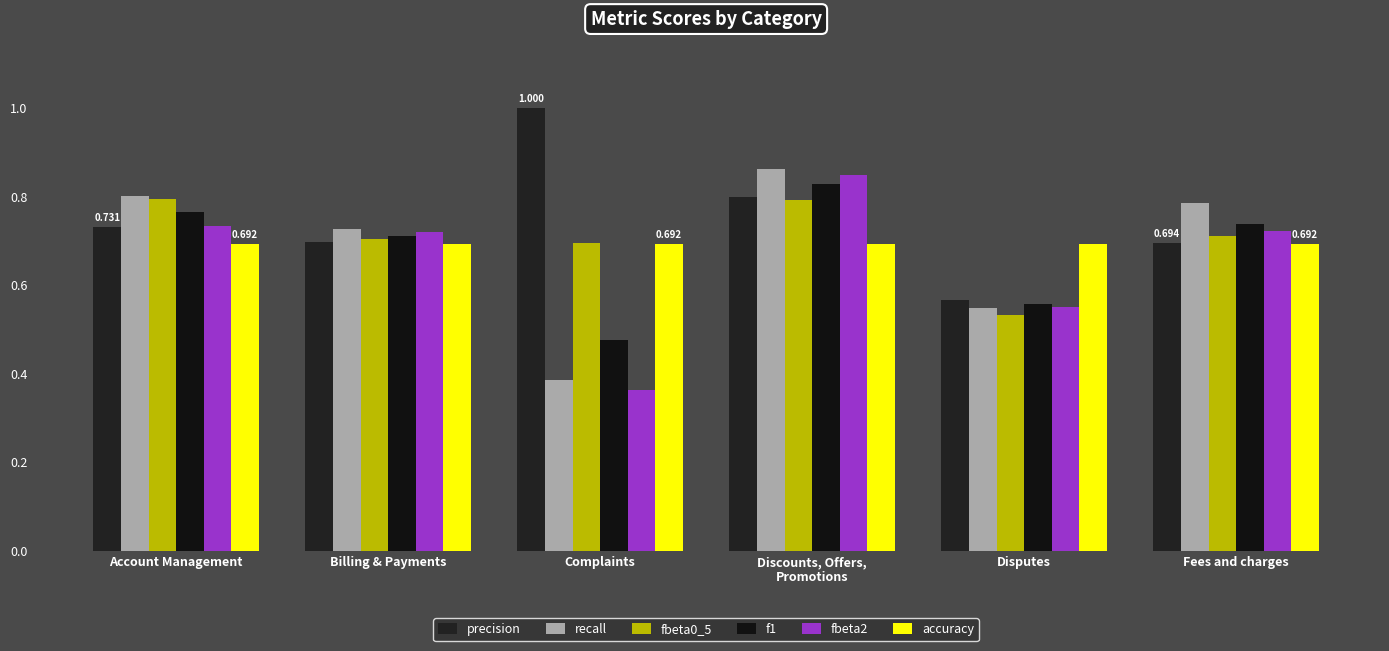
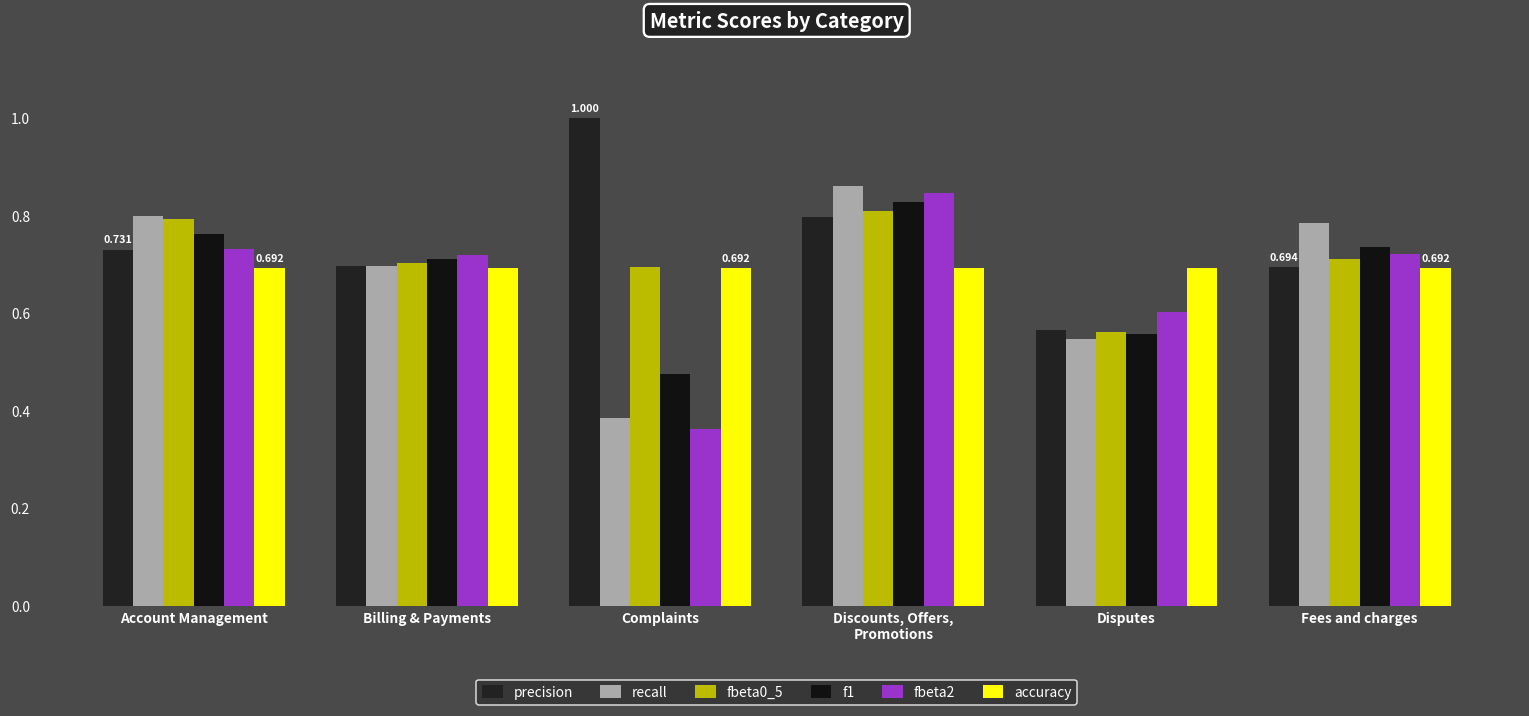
  {
    "recall": {
      "Account Management": 0.80,
-     "Billing & Payments": 0.73,
+     "Billing & Payments": 0.70,
      "Complaints": 0.39,
      "Discounts, Offers, Promotions": 0.86,
      "Disputes": 0.55,
      "Fees and charges": 0.79
    },
    "fbeta0_5": {
      "Account Management": 0.79,
      "Billing & Payments": 0.70,
      "Complaints": 0.69,
-     "Discounts, Offers, Promotions": 0.79,
-     "Disputes": 0.53,
+     "Discounts, Offers, Promotions": 0.81,
+     "Disputes": 0.56,
      "Fees and charges": 0.71
    },
    "fbeta2": {
      "Account Management": 0.73,
      "Billing & Payments": 0.72,
      "Complaints": 0.36,
      "Discounts, Offers, Promotions": 0.85,
-     "Disputes": 0.55,
+     "Disputes": 0.60,
      "Fees and charges": 0.72
    },
    "accuracy": {
      "Account Management": 0.692,
      "Complaints": 0.692,
      "Fees and charges": 0.692
    }
  }
